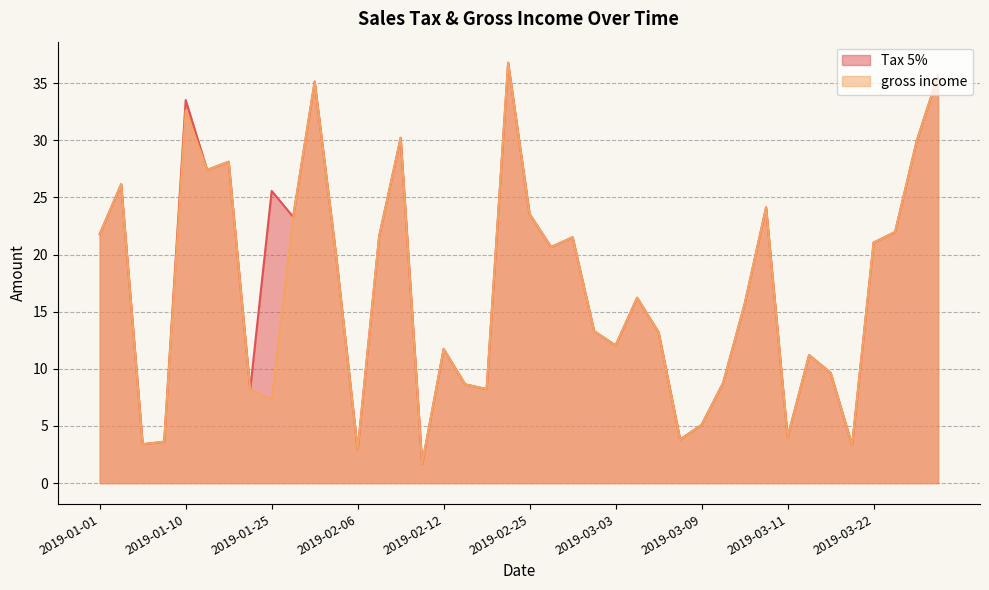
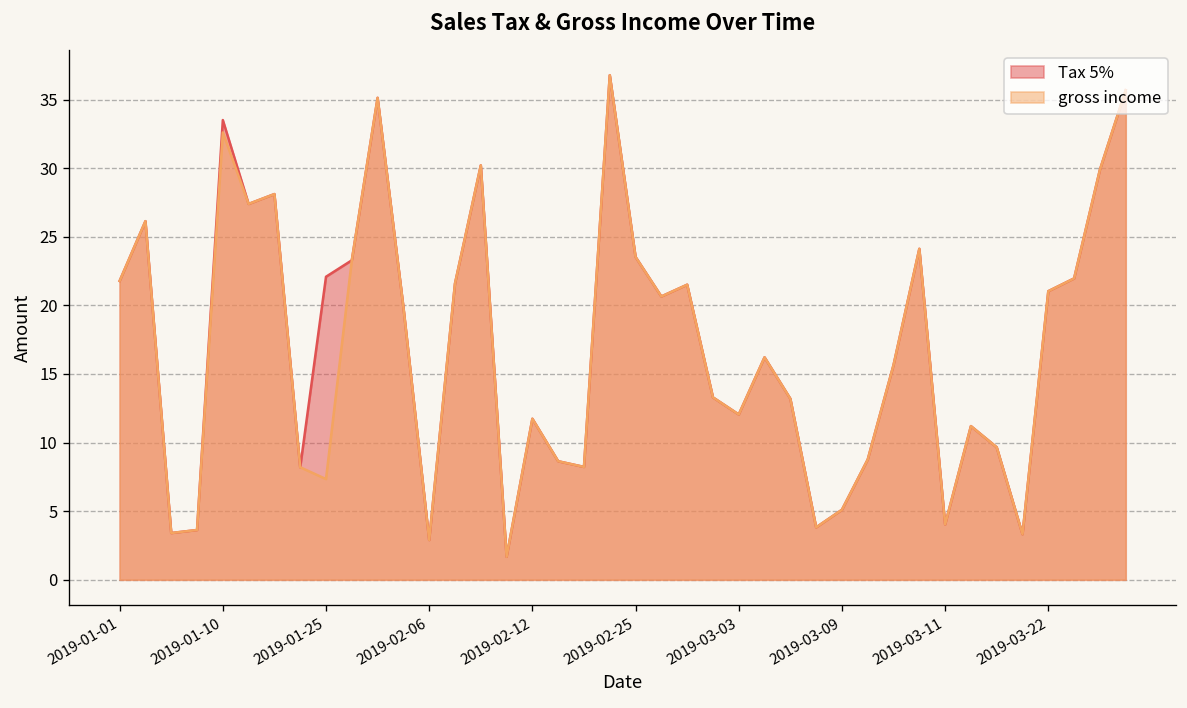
  {
    "Tax 5%": {
      "2019-01-10": 33.5,
-     "2019-01-25": 25.6
+     "2019-01-25": 22.1
    },
    "gross income": {
      "2019-01-10": 32.6,
      "2019-01-25": 7.3
    }
  }
